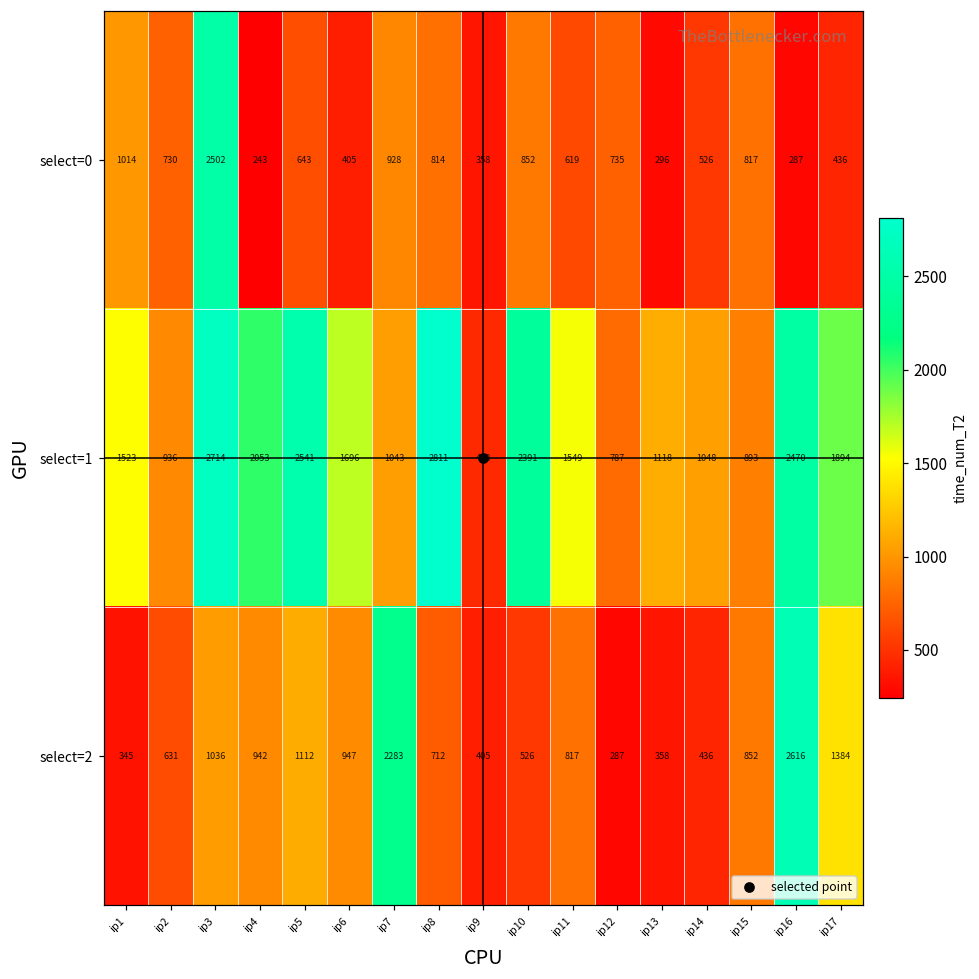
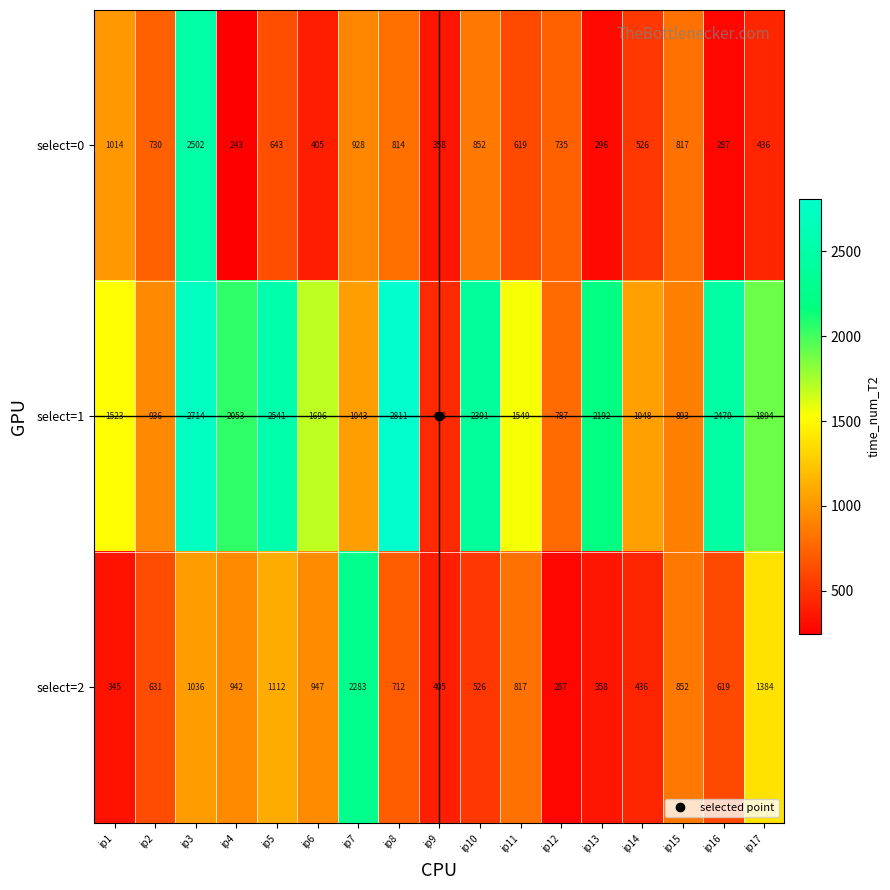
  {
    "select=0": {
      "ip1": 1014,
      "ip2": 730,
      "ip3": 2502,
      "ip4": 243,
      "ip5": 643,
      "ip6": 405,
      "ip7": 928,
      "ip8": 814,
      "ip9": 358,
      "ip10": 852,
      "ip11": 619,
      "ip12": 735,
      "ip13": 296,
      "ip14": 526,
      "ip16": 287,
      "ip17": 436
    },
    "select=1": {
      "ip1": 1523,
      "ip2": 936,
      "ip3": 2714,
      "ip4": 2053,
      "ip5": 2541,
      "ip6": 1696,
      "ip7": 1043,
      "ip8": 2811,
      "ip10": 2391,
      "ip11": 1549,
      "ip12": 787,
-     "ip13": 1118,
+     "ip13": 2192,
      "ip14": 1048,
      "ip15": 893,
      "ip16": 2470,
      "ip17": 1894
    },
    "select=2": {
      "ip1": 345,
      "ip2": 631,
      "ip3": 1036,
      "ip4": 942,
      "ip5": 1112,
      "ip6": 947,
      "ip7": 2283,
      "ip8": 712,
      "ip9": 405,
      "ip10": 526,
      "ip11": 817,
      "ip12": 287,
      "ip13": 358,
      "ip14": 436,
      "ip15": 852,
-     "ip16": 2616,
+     "ip16": 619,
      "ip17": 1384
    }
  }
